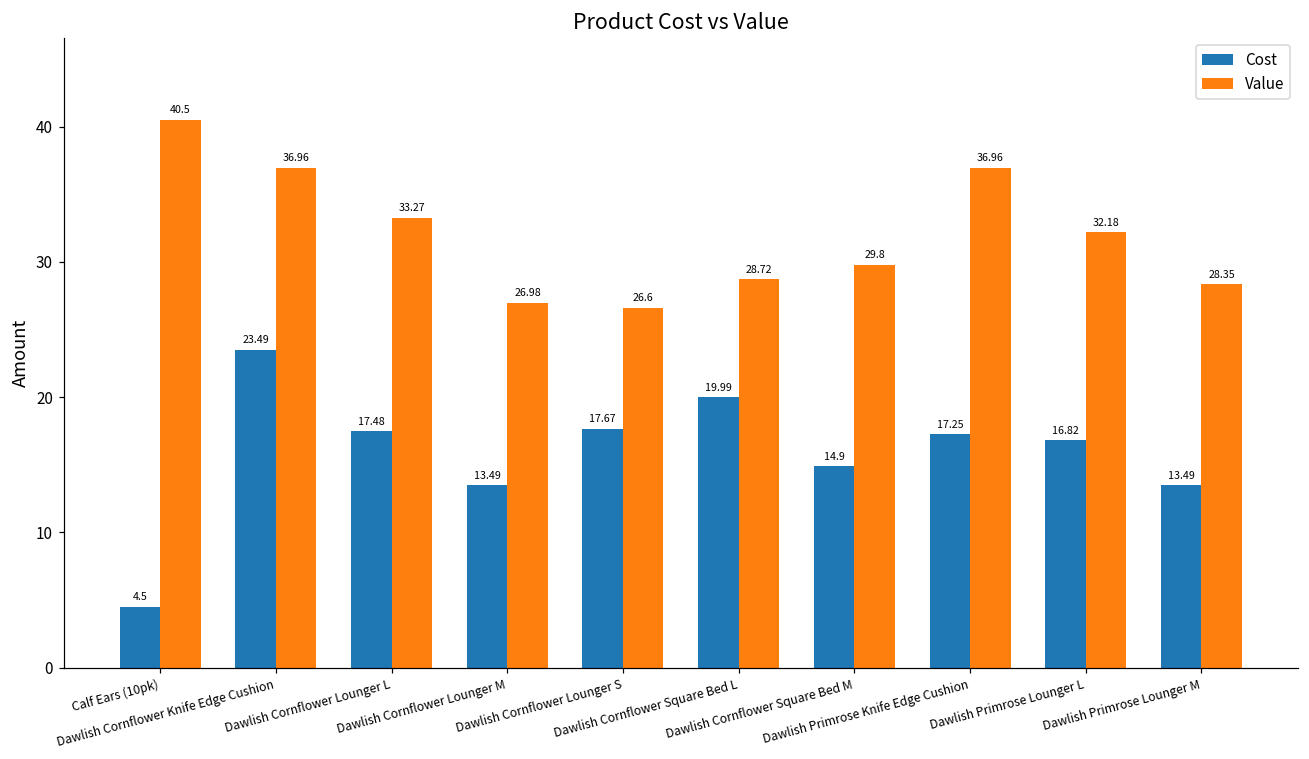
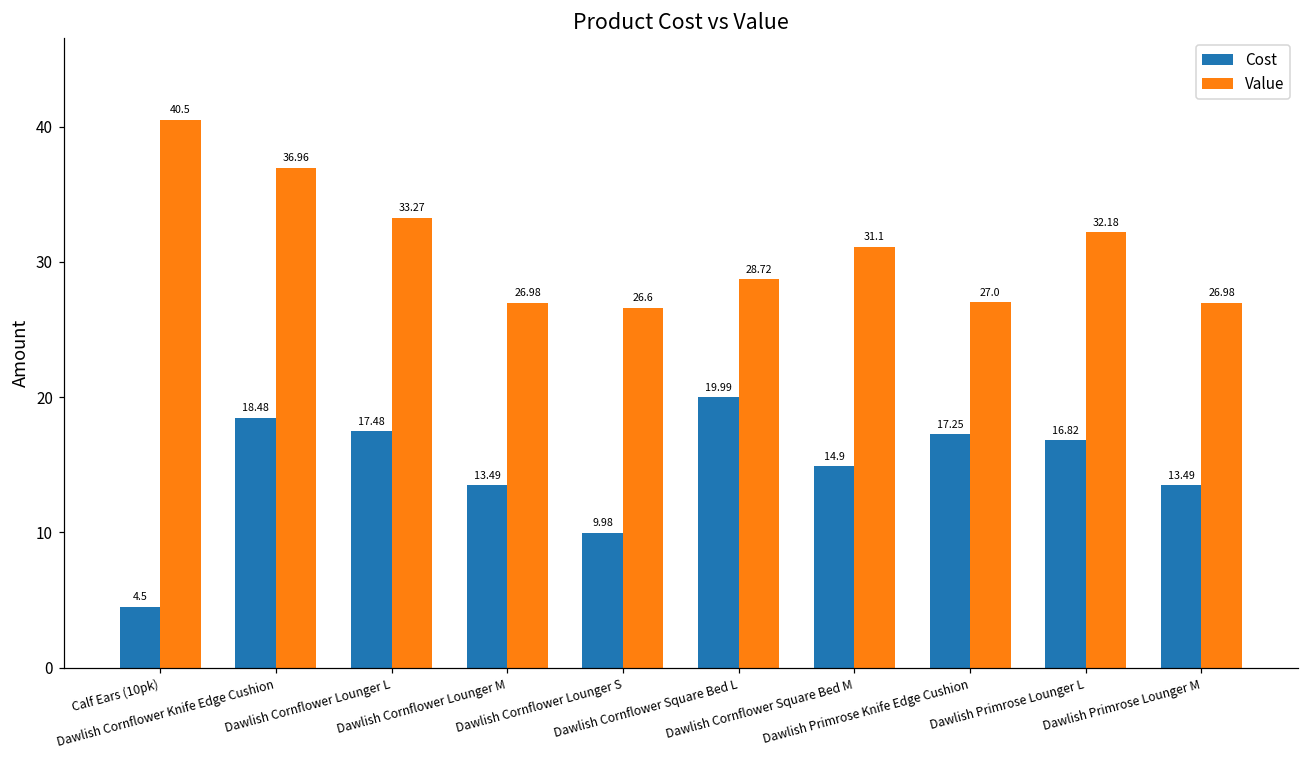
  {
    "Cost": {
      "Calf Ears (10pk)": 4.5,
-     "Dawlish Cornflower Knife Edge Cushion": 23.49,
+     "Dawlish Cornflower Knife Edge Cushion": 18.48,
      "Dawlish Cornflower Lounger L": 17.48,
      "Dawlish Cornflower Lounger M": 13.49,
-     "Dawlish Cornflower Lounger S": 17.67,
+     "Dawlish Cornflower Lounger S": 9.98,
      "Dawlish Cornflower Square Bed L": 19.99,
      "Dawlish Cornflower Square Bed M": 14.9,
      "Dawlish Primrose Knife Edge Cushion": 17.25,
      "Dawlish Primrose Lounger L": 16.82,
      "Dawlish Primrose Lounger M": 13.49
    },
    "Value": {
      "Calf Ears (10pk)": 40.5,
      "Dawlish Cornflower Knife Edge Cushion": 36.96,
      "Dawlish Cornflower Lounger L": 33.27,
      "Dawlish Cornflower Lounger M": 26.98,
      "Dawlish Cornflower Lounger S": 26.6,
      "Dawlish Cornflower Square Bed L": 28.72,
-     "Dawlish Cornflower Square Bed M": 29.8,
-     "Dawlish Primrose Knife Edge Cushion": 36.96,
+     "Dawlish Cornflower Square Bed M": 31.1,
+     "Dawlish Primrose Knife Edge Cushion": 27.0,
      "Dawlish Primrose Lounger L": 32.18,
-     "Dawlish Primrose Lounger M": 28.35
+     "Dawlish Primrose Lounger M": 26.98
    }
  }
